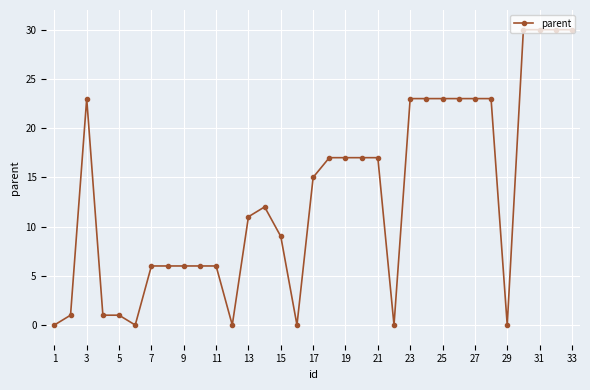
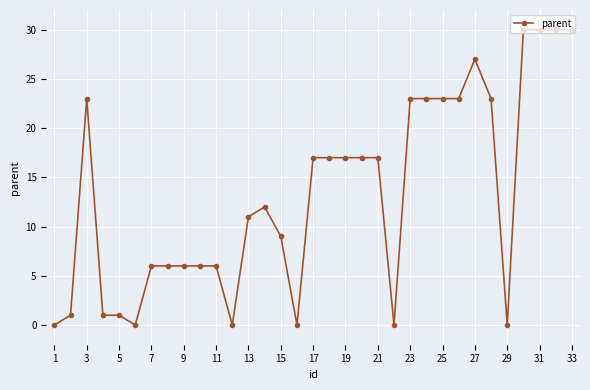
  {
    "1": 0,
    "3": 23,
    "5": 1,
    "7": 6,
    "9": 6,
    "11": 6,
    "13": 11,
    "15": 9,
-   "17": 15,
+   "17": 17,
    "19": 17,
    "21": 17,
    "23": 23,
    "25": 23,
-   "27": 23,
+   "27": 27,
    "29": 0
  }
